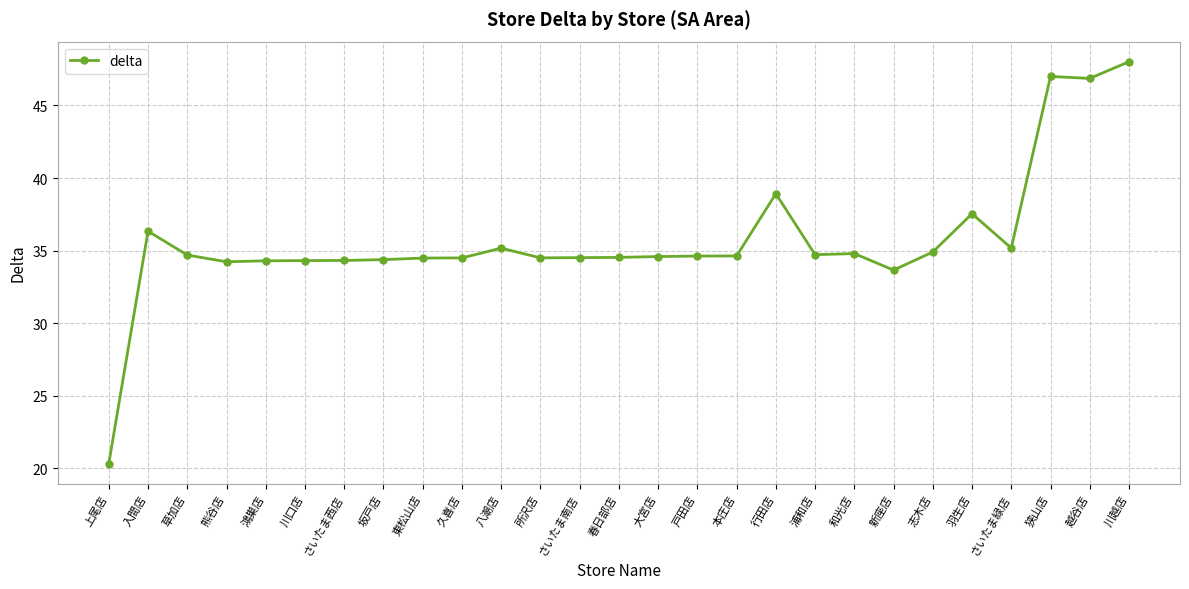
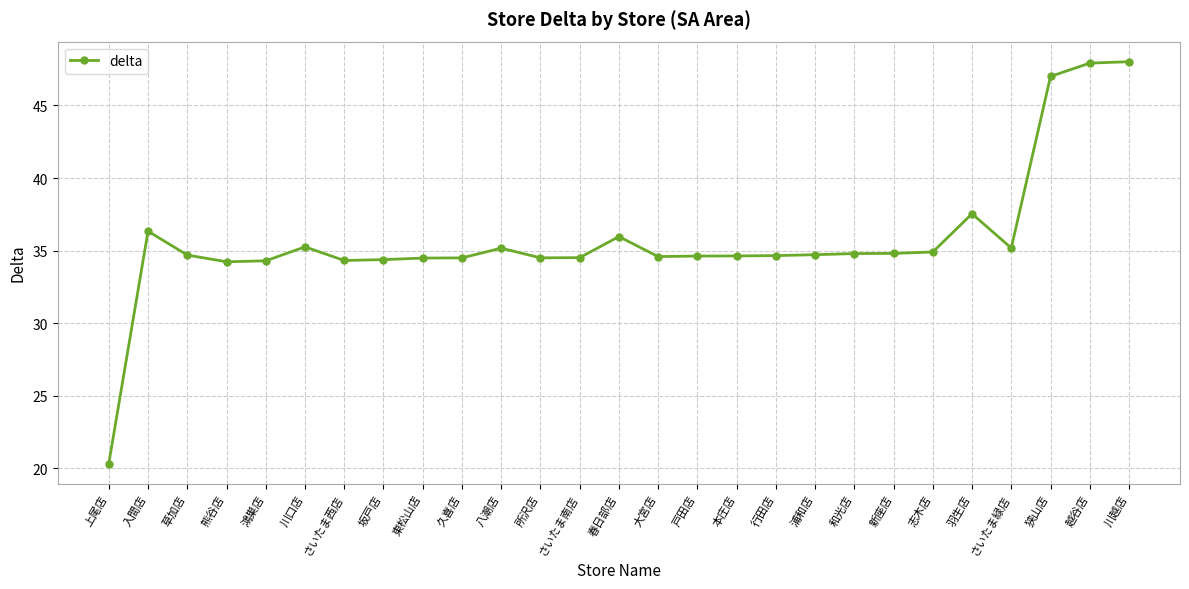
  {
    "上尾店": 20.3,
    "入間店": 36.3,
    "草加店": 34.7,
    "熊谷店": 34.2,
    "鴻巣店": 34.3,
-   "川口店": 34.3,
+   "川口店": 35.3,
    "さいたま西店": 34.3,
    "坂戸店": 34.4,
    "東松山店": 34.5,
    "久喜店": 34.5,
    "八潮店": 35.2,
    "所沢店": 34.5,
    "さいたま南店": 34.5,
-   "春日部店": 34.5,
+   "春日部店": 36.0,
    "大宮店": 34.6,
    "戸田店": 34.6,
    "本庄店": 34.6,
-   "行田店": 38.9,
+   "行田店": 34.7,
    "浦和店": 34.7,
    "和光店": 34.8,
-   "新座店": 33.7,
+   "新座店": 34.8,
    "志木店": 34.9,
    "羽生店": 37.5,
    "さいたま緑店": 35.2,
    "狭山店": 47.0,
-   "越谷店": 46.9,
+   "越谷店": 47.9,
    "川越店": 48.0
  }
